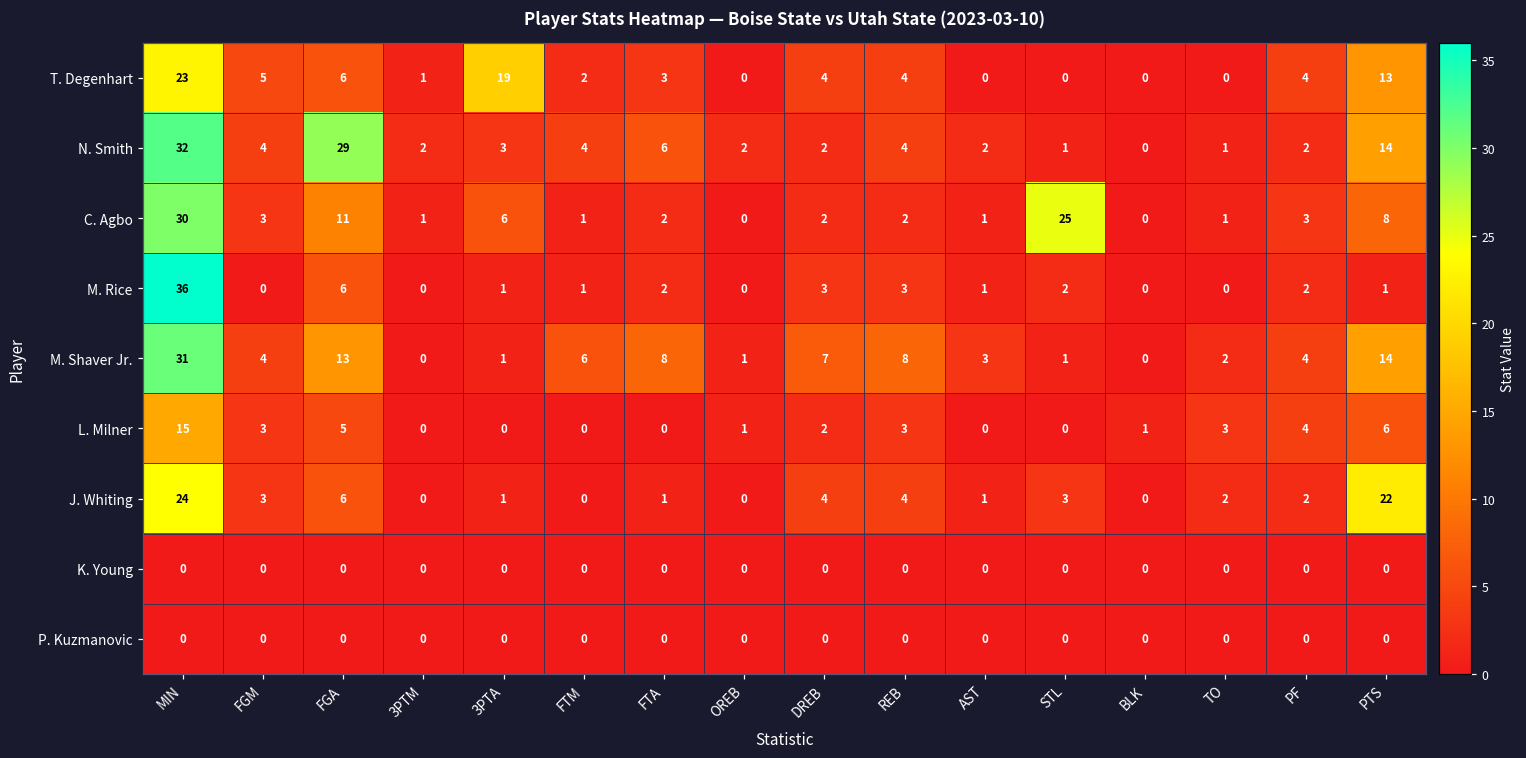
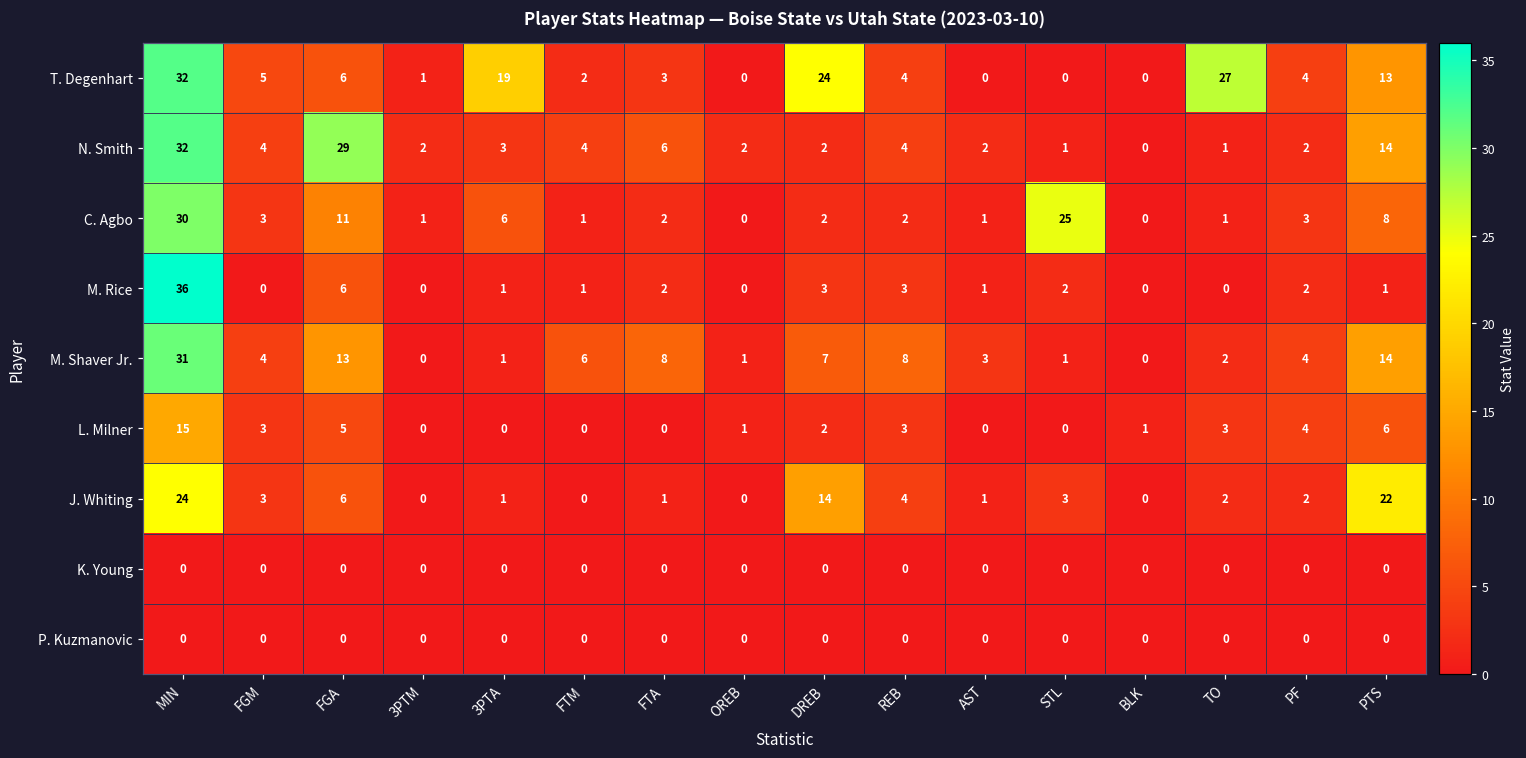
  {
    "T. Degenhart": {
-     "MIN": 23,
+     "MIN": 32,
      "FGM": 5,
      "FGA": 6,
      "3PTM": 1,
      "3PTA": 19,
      "FTM": 2,
      "FTA": 3,
      "OREB": 0,
-     "DREB": 4,
+     "DREB": 24,
      "REB": 4,
      "AST": 0,
      "STL": 0,
      "BLK": 0,
-     "TO": 0,
+     "TO": 27,
      "PF": 4,
      "PTS": 13
    },
    "N. Smith": {
      "MIN": 32,
      "FGM": 4,
      "FGA": 29,
      "3PTM": 2,
      "3PTA": 3,
      "FTM": 4,
      "FTA": 6,
      "OREB": 2,
      "DREB": 2,
      "REB": 4,
      "AST": 2,
      "STL": 1,
      "BLK": 0,
      "TO": 1,
      "PF": 2,
      "PTS": 14
    },
    "C. Agbo": {
      "MIN": 30,
      "FGM": 3,
      "FGA": 11,
      "3PTM": 1,
      "3PTA": 6,
      "FTM": 1,
      "FTA": 2,
      "OREB": 0,
      "DREB": 2,
      "REB": 2,
      "AST": 1,
      "STL": 25,
      "BLK": 0,
      "TO": 1,
      "PF": 3,
      "PTS": 8
    },
    "M. Rice": {
      "MIN": 36,
      "FGM": 0,
      "FGA": 6,
      "3PTM": 0,
      "3PTA": 1,
      "FTM": 1,
      "FTA": 2,
      "OREB": 0,
      "DREB": 3,
      "REB": 3,
      "AST": 1,
      "STL": 2,
      "BLK": 0,
      "TO": 0,
      "PF": 2,
      "PTS": 1
    },
    "M. Shaver Jr.": {
      "MIN": 31,
      "FGM": 4,
      "FGA": 13,
      "3PTM": 0,
      "3PTA": 1,
      "FTM": 6,
      "FTA": 8,
      "OREB": 1,
      "DREB": 7,
      "REB": 8,
      "AST": 3,
      "STL": 1,
      "BLK": 0,
      "TO": 2,
      "PF": 4,
      "PTS": 14
    },
    "L. Milner": {
      "MIN": 15,
      "FGM": 3,
      "FGA": 5,
      "3PTM": 0,
      "3PTA": 0,
      "FTM": 0,
      "FTA": 0,
      "OREB": 1,
      "DREB": 2,
      "REB": 3,
      "AST": 0,
      "STL": 0,
      "BLK": 1,
      "TO": 3,
      "PF": 4,
      "PTS": 6
    },
    "J. Whiting": {
      "MIN": 24,
      "FGM": 3,
      "FGA": 6,
      "3PTM": 0,
      "3PTA": 1,
      "FTM": 0,
      "FTA": 1,
      "OREB": 0,
-     "DREB": 4,
+     "DREB": 14,
      "REB": 4,
      "AST": 1,
      "STL": 3,
      "BLK": 0,
      "TO": 2,
      "PF": 2,
      "PTS": 22
    },
    "K. Young": {
      "MIN": 0,
      "FGM": 0,
      "FGA": 0,
      "3PTM": 0,
      "3PTA": 0,
      "FTM": 0,
      "FTA": 0,
      "OREB": 0,
      "DREB": 0,
      "REB": 0,
      "AST": 0,
      "STL": 0,
      "BLK": 0,
      "TO": 0,
      "PF": 0,
      "PTS": 0
    },
    "P. Kuzmanovic": {
      "MIN": 0,
      "FGM": 0,
      "FGA": 0,
      "3PTM": 0,
      "3PTA": 0,
      "FTM": 0,
      "FTA": 0,
      "OREB": 0,
      "DREB": 0,
      "REB": 0,
      "AST": 0,
      "STL": 0,
      "BLK": 0,
      "TO": 0,
      "PF": 0,
      "PTS": 0
    }
  }
